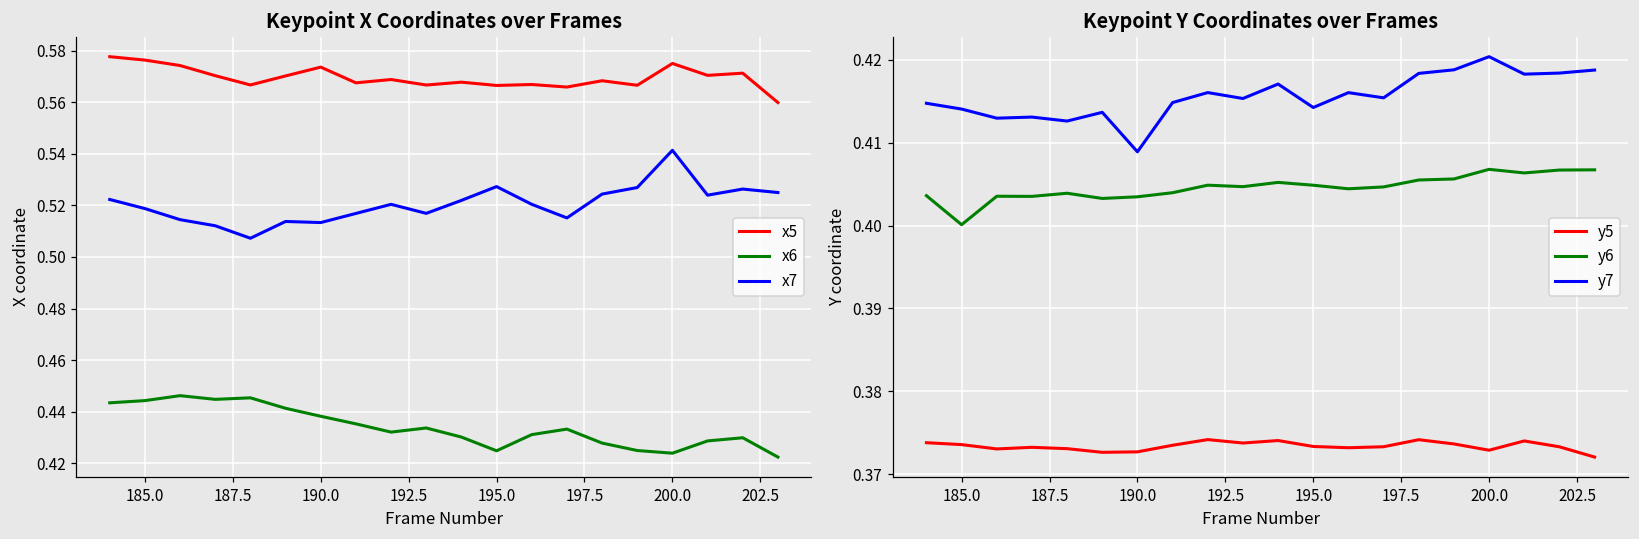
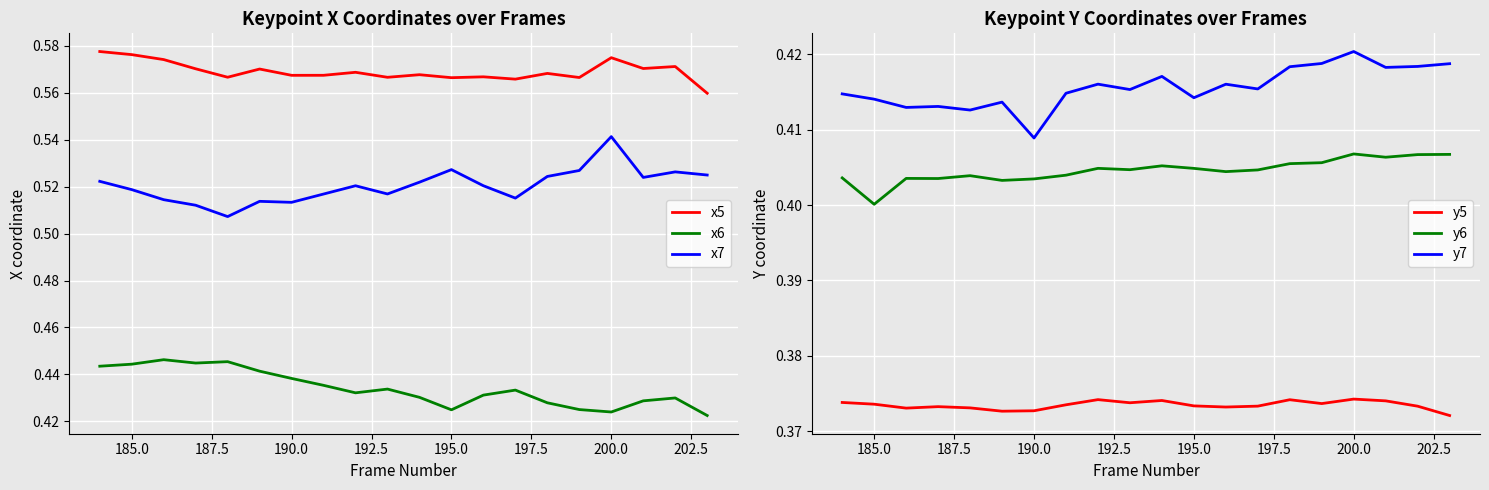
  {
    "Keypoint X Coordinates over Frames": {
      "x5": {
        "185.0": 0.576,
-       "190.0": 0.574,
+       "190.0": 0.567,
        "195.0": 0.566,
        "200.0": 0.575
      },
      "x6": {
        "185.0": 0.444,
        "190.0": 0.438,
        "195.0": 0.425,
        "200.0": 0.424
      },
      "x7": {
        "185.0": 0.519,
        "190.0": 0.513,
        "195.0": 0.527,
        "200.0": 0.541
      }
    },
    "Keypoint Y Coordinates over Frames": {
      "y5": {
        "185.0": 0.374,
        "190.0": 0.373,
        "195.0": 0.373,
-       "200.0": 0.373
+       "200.0": 0.374
      },
      "y6": {
        "185.0": 0.400,
        "190.0": 0.403,
        "195.0": 0.405,
        "200.0": 0.407
      },
      "y7": {
        "185.0": 0.414,
        "190.0": 0.409,
        "195.0": 0.414,
        "200.0": 0.420
      }
    }
  }
